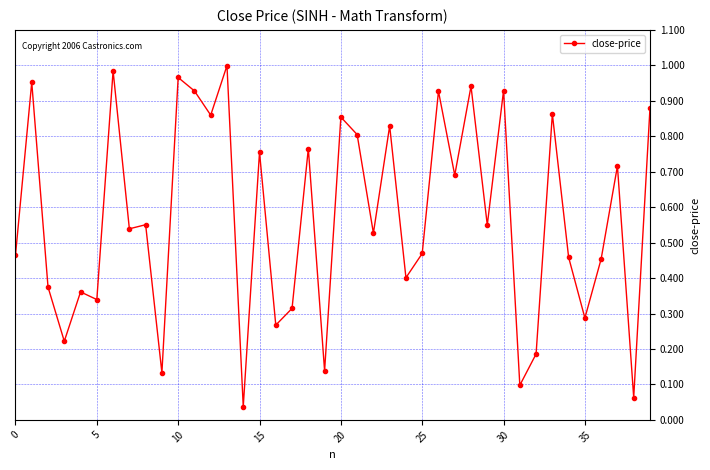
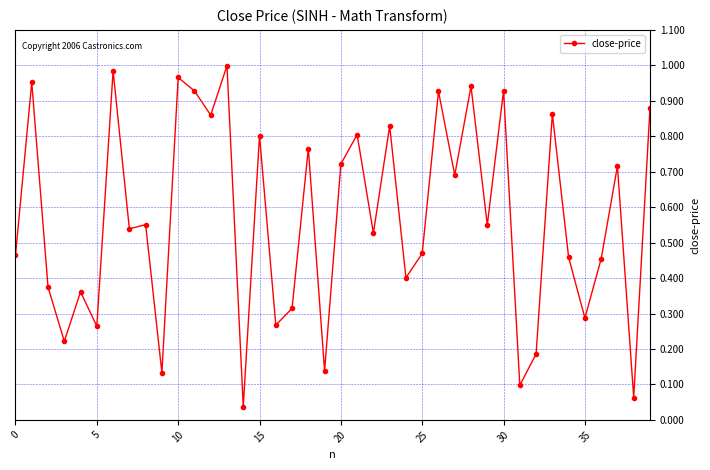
  {
    "0": 0.46,
-   "5": 0.34,
+   "5": 0.26,
    "10": 0.97,
-   "15": 0.76,
-   "20": 0.85,
+   "15": 0.80,
+   "20": 0.72,
    "25": 0.47,
    "30": 0.93,
    "35": 0.29
  }
